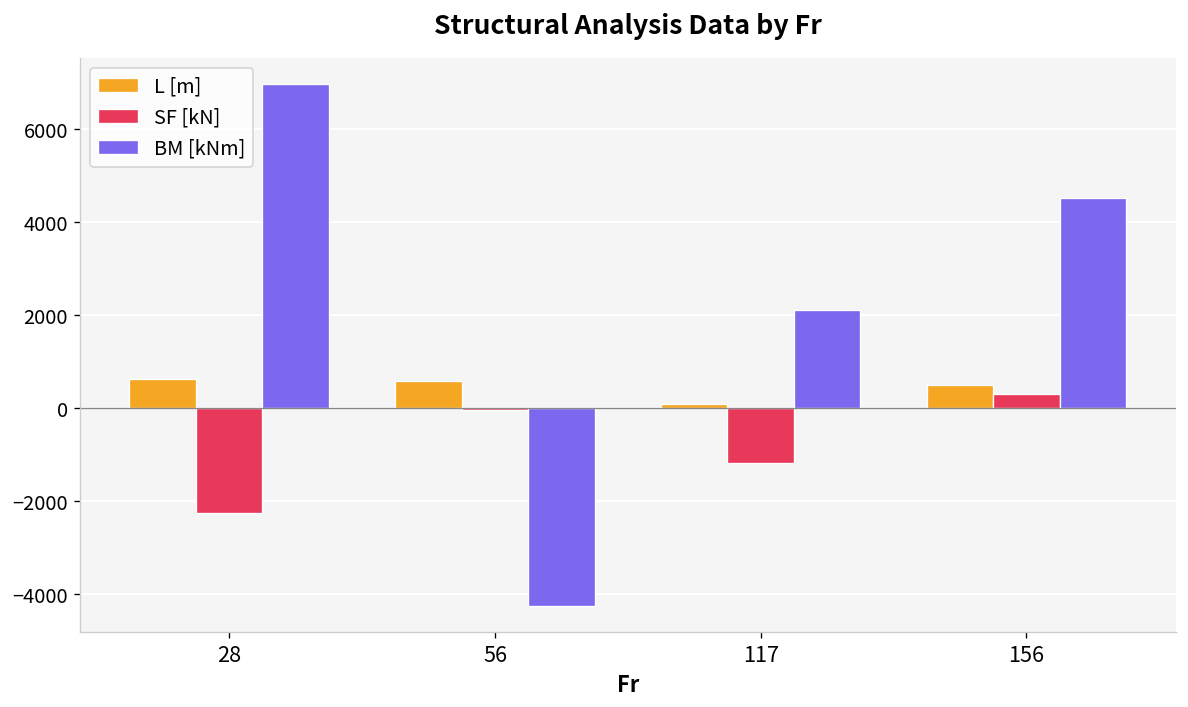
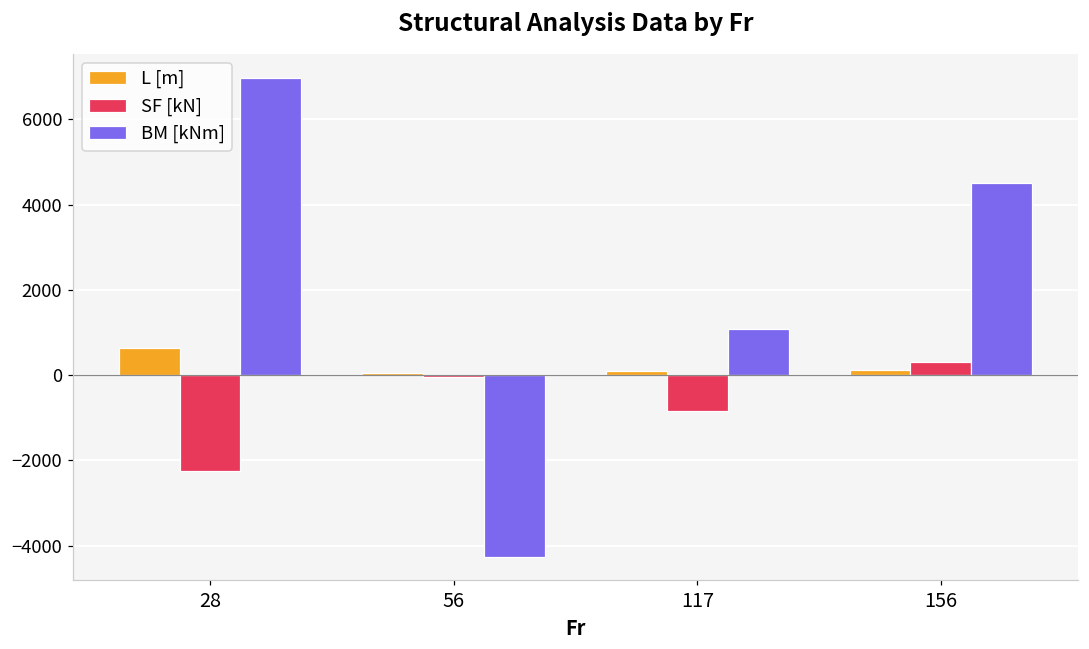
  {
    "L [m]": {
      "28": 600,
-     "56": 600,
+     "56": 0,
      "117": 100,
-     "156": 500
+     "156": 100
    },
    "SF [kN]": {
      "28": -2200,
-     "117": -1200,
+     "117": -800,
      "156": 300
    },
    "BM [kNm]": {
      "28": 7000,
      "56": -4300,
-     "117": 2100,
+     "117": 1100,
      "156": 4500
    }
  }
